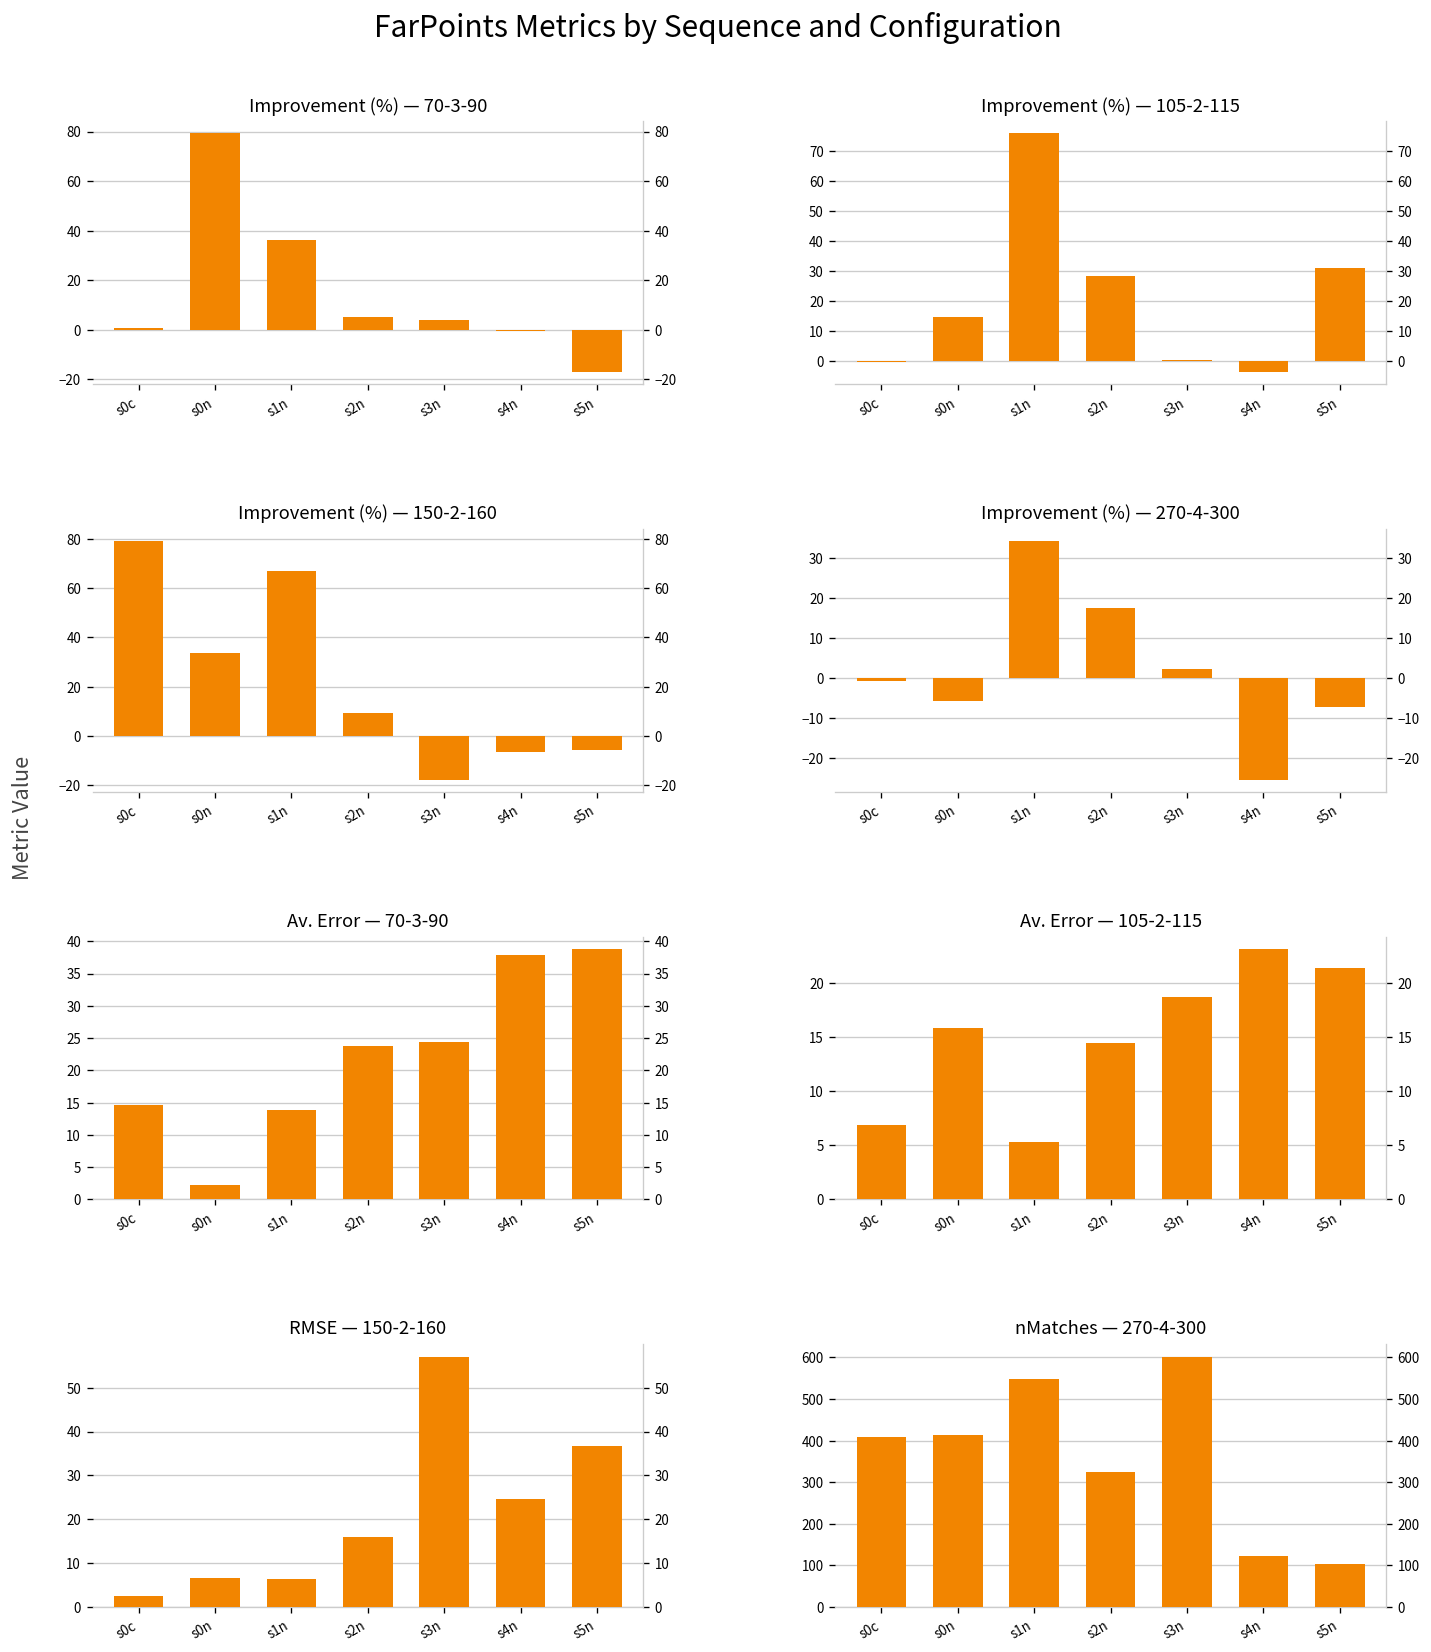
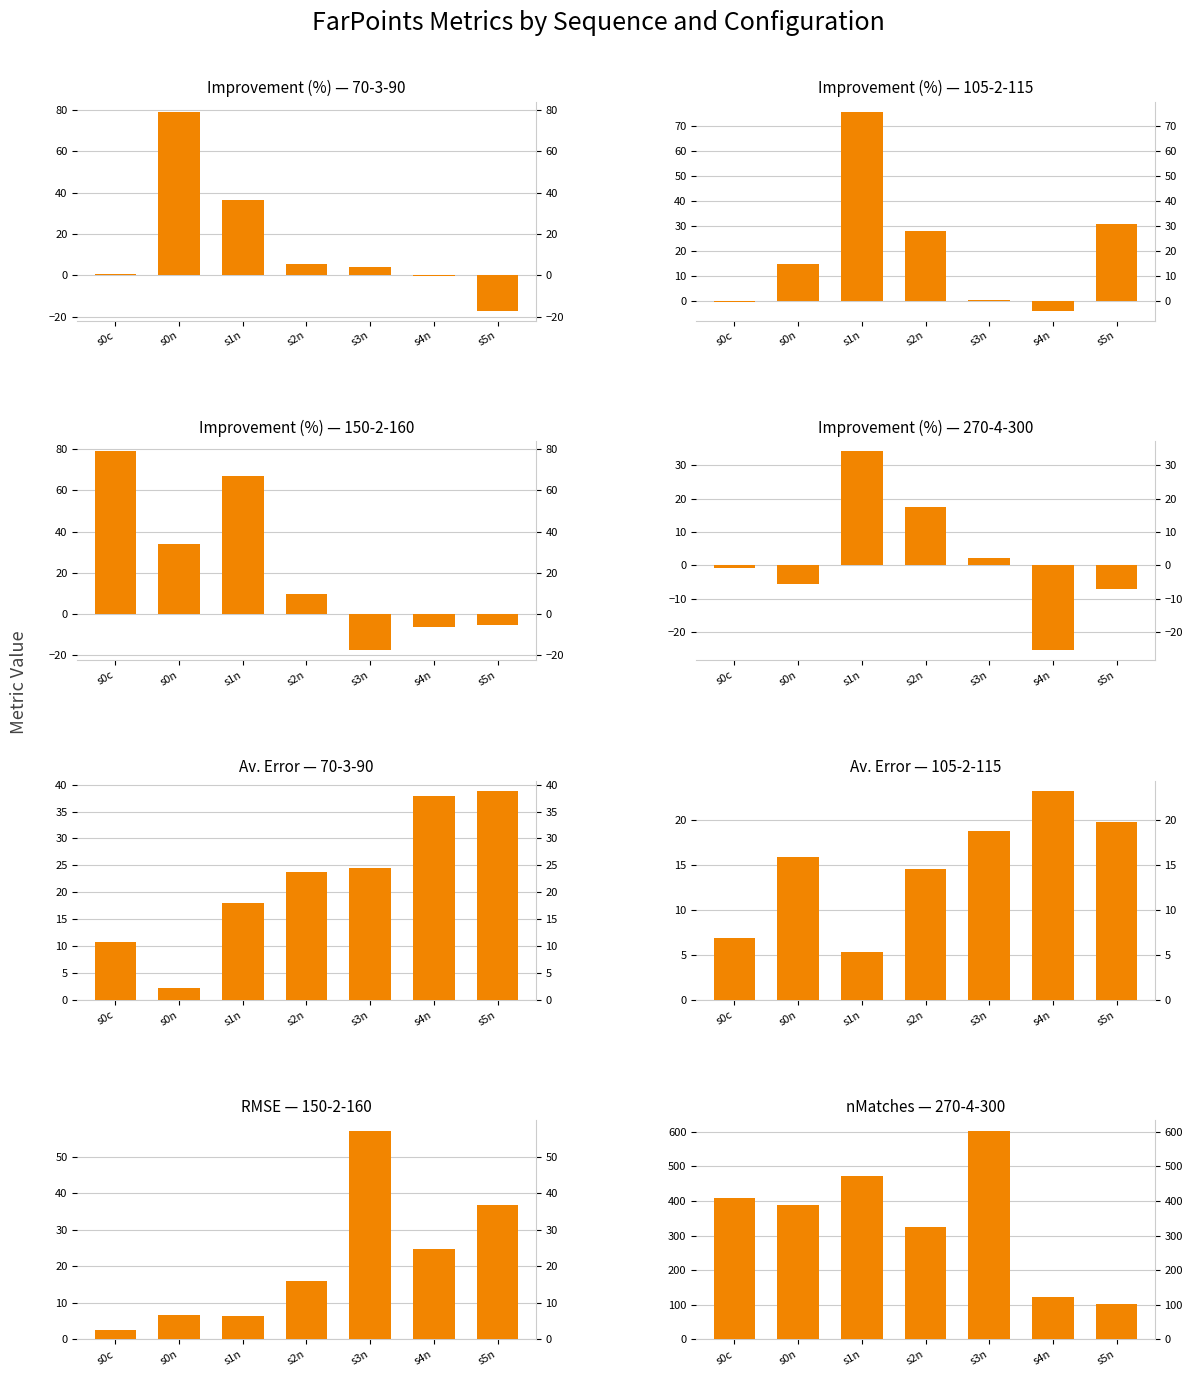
  {
    "Improvement (%) — 70-3-90": {
      "s0n": 79,
      "s1n": 36,
      "s2n": 5,
      "s3n": 4,
      "s5n": -17
    },
    "Improvement (%) — 105-2-115": {
      "s0n": 15,
      "s1n": 76,
      "s2n": 28,
      "s4n": -4,
      "s5n": 31
    },
    "Improvement (%) — 150-2-160": {
      "s0c": 79,
      "s0n": 34,
      "s1n": 67,
      "s2n": 10,
      "s3n": -18,
      "s4n": -6,
      "s5n": -6
    },
    "Improvement (%) — 270-4-300": {
      "s0n": -6,
      "s1n": 34,
      "s2n": 17,
      "s3n": 2,
      "s4n": -26,
      "s5n": -7
    },
    "Av. Error — 70-3-90": {
-     "s0c": 15,
+     "s0c": 11,
      "s0n": 2,
-     "s1n": 14,
+     "s1n": 18,
      "s2n": 24,
      "s3n": 24,
      "s4n": 38,
      "s5n": 39
    },
    "Av. Error — 105-2-115": {
      "s0c": 7,
      "s0n": 16,
      "s1n": 5,
      "s2n": 14,
      "s3n": 19,
      "s4n": 23,
-     "s5n": 21
+     "s5n": 20
    },
    "RMSE — 150-2-160": {
      "s0c": 3,
      "s0n": 7,
      "s1n": 6,
      "s2n": 16,
      "s3n": 57,
      "s4n": 25,
      "s5n": 37
    },
    "nMatches — 270-4-300": {
      "s0c": 410,
-     "s0n": 410,
-     "s1n": 550,
+     "s0n": 390,
+     "s1n": 470,
      "s2n": 320,
      "s3n": 600,
      "s4n": 120,
      "s5n": 100
    }
  }
